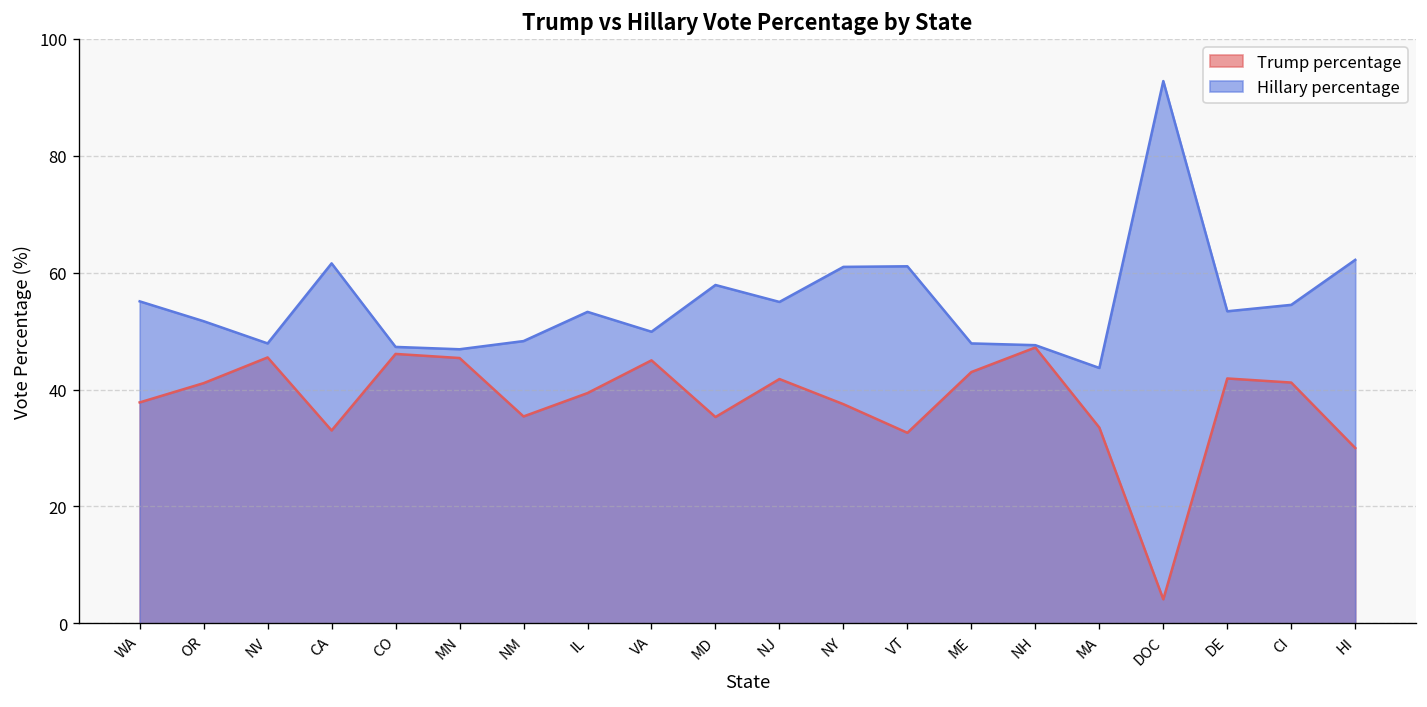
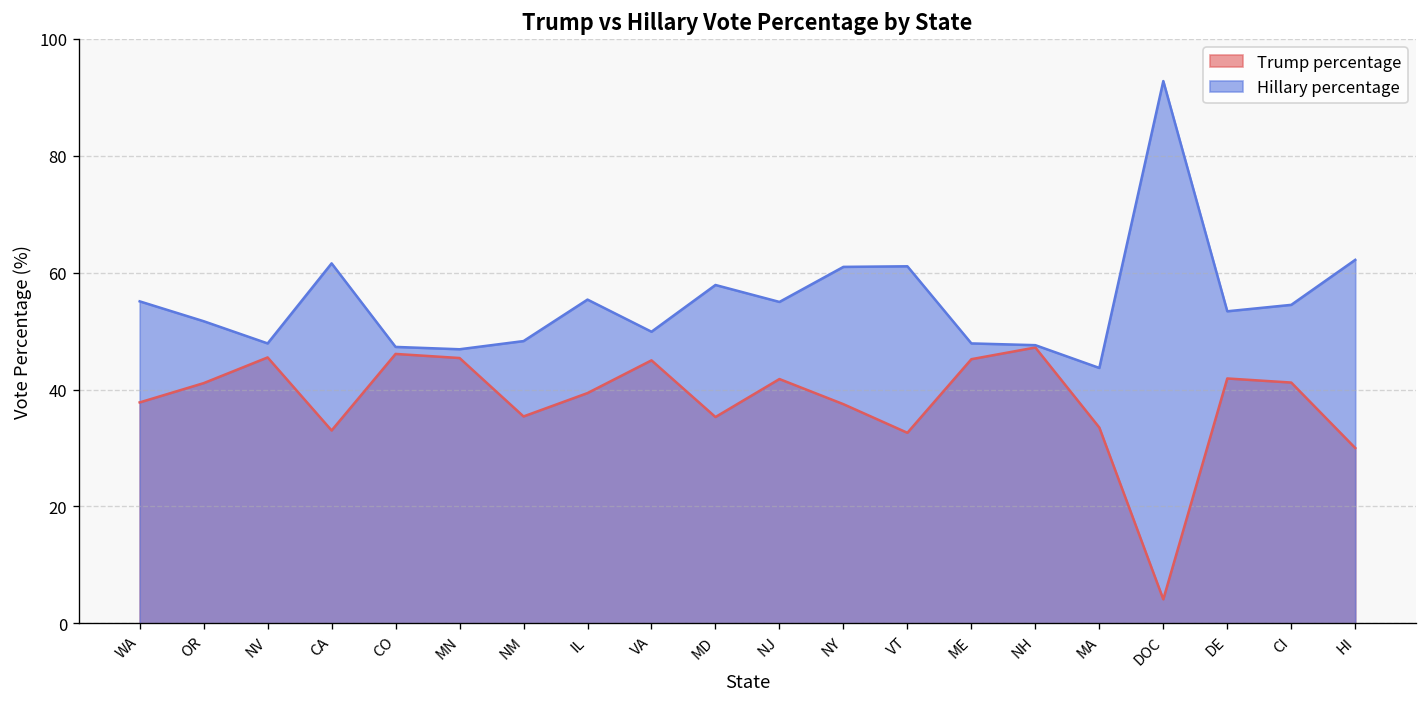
  {
    "Trump percentage": {
      "WA": 38,
      "OR": 41,
      "NV": 46,
      "CA": 33,
      "CO": 46,
      "MN": 45,
      "NM": 35,
      "IL": 39,
      "VA": 45,
      "MD": 35,
      "NJ": 42,
      "NY": 38,
      "VT": 33,
-     "ME": 43,
+     "ME": 45,
      "MA": 34,
      "DOC": 4,
      "DE": 42,
      "CI": 41,
      "HI": 30
    },
    "Hillary percentage": {
      "WA": 55,
      "OR": 52,
      "NV": 48,
      "CA": 62,
      "CO": 47,
      "MN": 47,
      "NM": 48,
-     "IL": 53,
+     "IL": 55,
      "VA": 50,
      "MD": 58,
      "NJ": 55,
      "NY": 61,
      "VT": 61,
      "ME": 48,
      "MA": 44,
      "DOC": 93,
      "DE": 53,
      "CI": 55,
      "HI": 62
    }
  }
